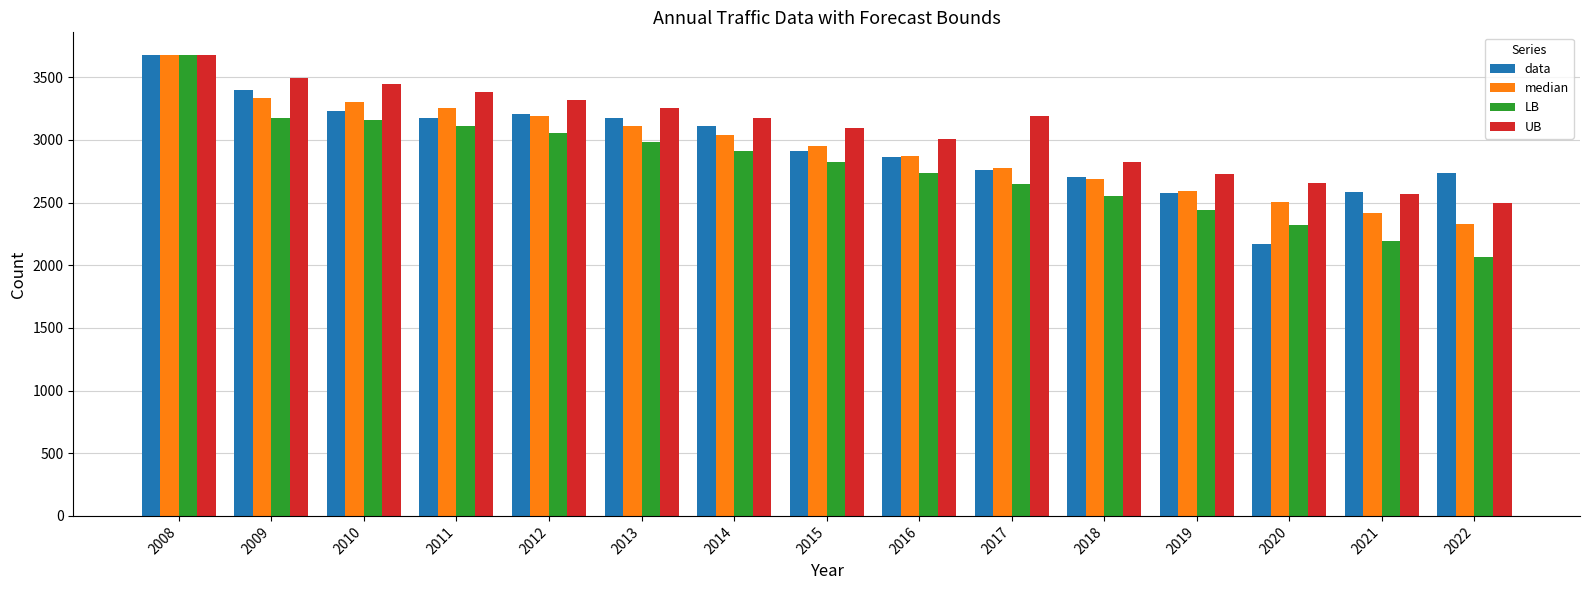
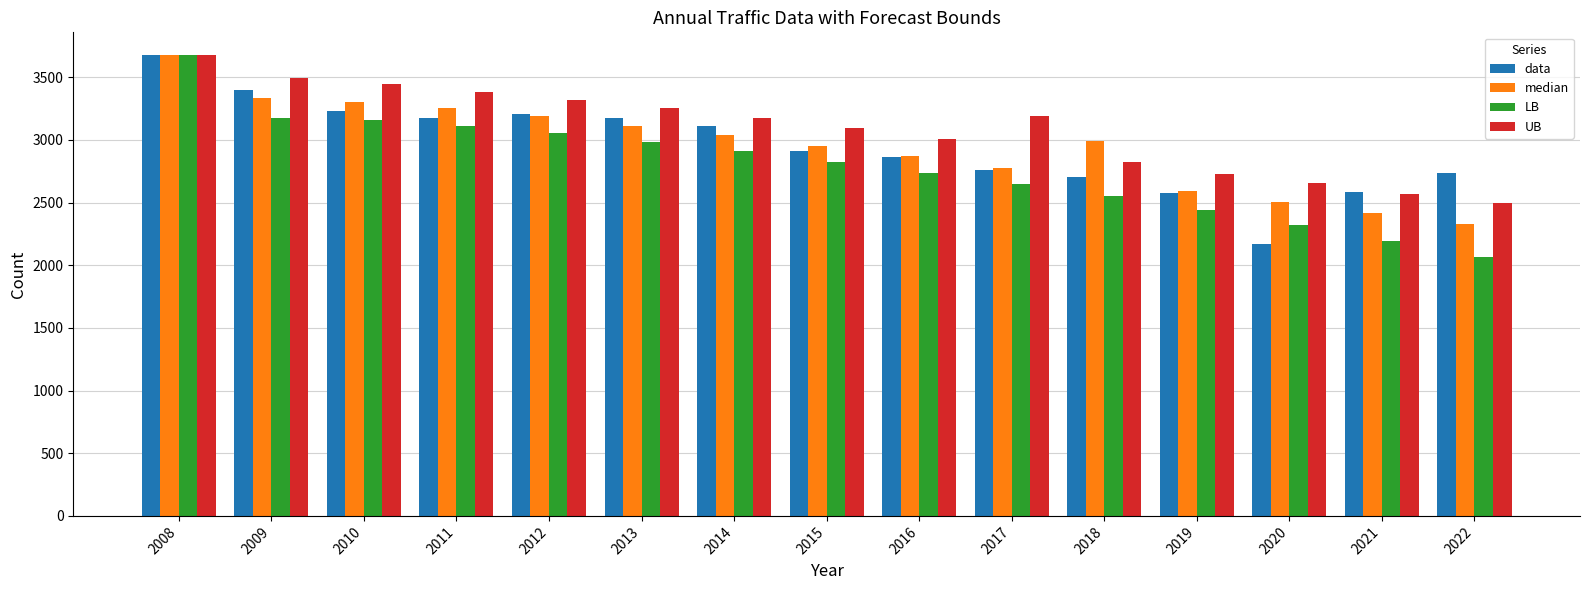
  {
    "data": {
      "2008": 3670,
      "2009": 3400,
      "2010": 3230,
      "2011": 3180,
      "2012": 3210,
      "2013": 3170,
      "2014": 3110,
      "2015": 2910,
      "2016": 2870,
      "2017": 2760,
      "2018": 2700,
      "2019": 2580,
      "2020": 2170,
      "2021": 2580,
      "2022": 2730
    },
    "median": {
      "2008": 3670,
      "2009": 3330,
      "2010": 3300,
      "2011": 3250,
      "2012": 3190,
      "2013": 3110,
      "2014": 3040,
      "2015": 2950,
      "2016": 2870,
      "2017": 2780,
-     "2018": 2680,
+     "2018": 2990,
      "2019": 2590,
      "2020": 2500,
      "2021": 2410,
      "2022": 2330
    },
    "LB": {
      "2008": 3670,
      "2009": 3180,
      "2010": 3160,
      "2011": 3110,
      "2012": 3050,
      "2013": 2980,
      "2014": 2910,
      "2015": 2820,
      "2016": 2740,
      "2017": 2640,
      "2018": 2550,
      "2019": 2440,
      "2020": 2320,
      "2021": 2200,
      "2022": 2060
    },
    "UB": {
      "2008": 3670,
      "2009": 3490,
      "2010": 3440,
      "2011": 3380,
      "2012": 3320,
      "2013": 3250,
      "2014": 3170,
      "2015": 3090,
      "2016": 3000,
      "2017": 3190,
      "2018": 2820,
      "2019": 2730,
      "2020": 2650,
      "2021": 2570,
      "2022": 2500
    }
  }
